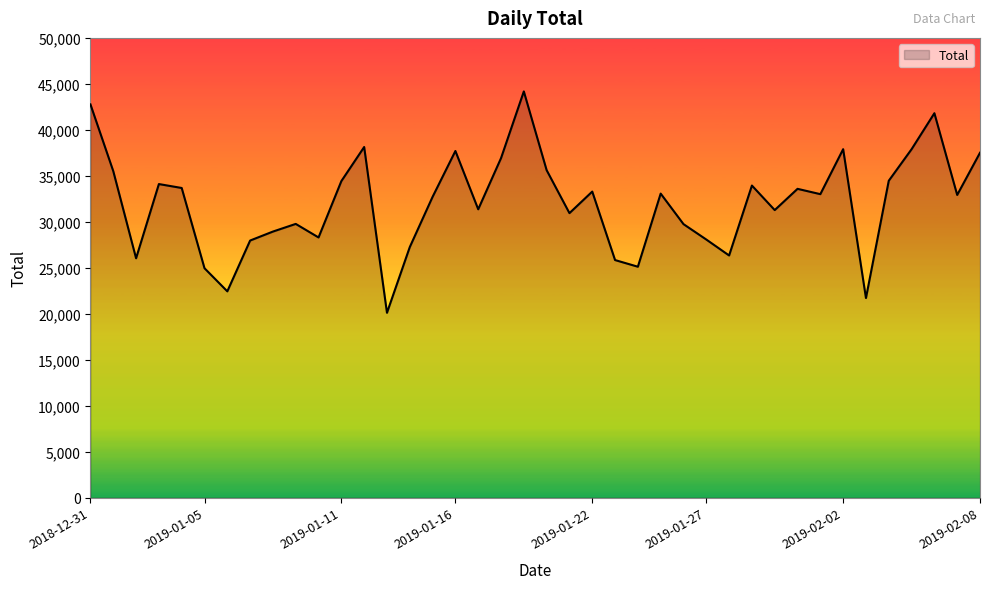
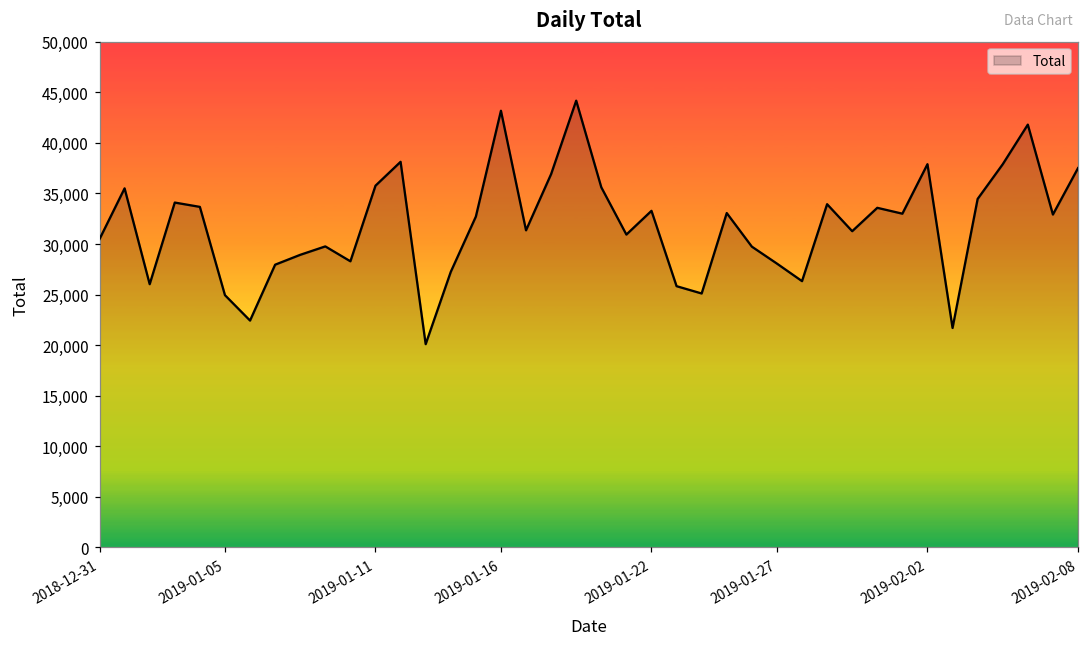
  {
-   "2018-12-31": "43,000",
+   "2018-12-31": "30,000",
    "2019-01-05": "25,000",
-   "2019-01-11": "34,000",
-   "2019-01-16": "38,000",
+   "2019-01-11": "36,000",
+   "2019-01-16": "43,000",
    "2019-01-22": "33,000",
    "2019-01-27": "28,000",
    "2019-02-02": "38,000",
    "2019-02-08": "38,000"
  }
